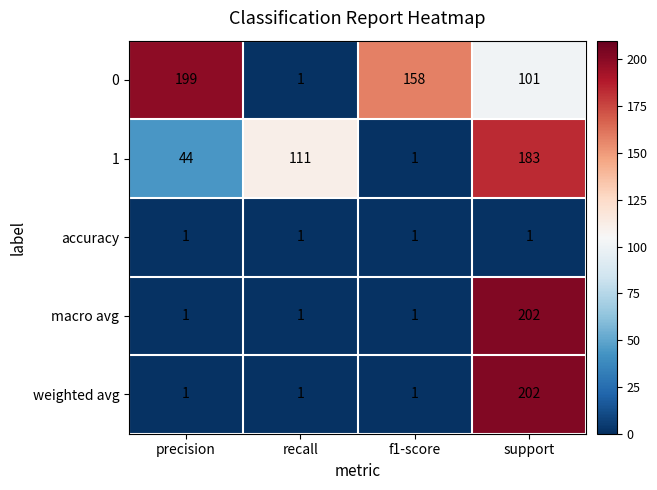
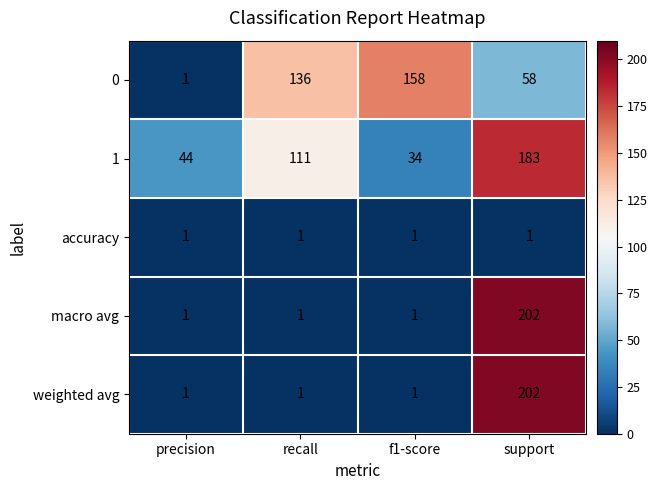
  {
    "0": {
-     "precision": 199,
-     "recall": 1,
+     "precision": 1,
+     "recall": 136,
      "f1-score": 158,
-     "support": 101
+     "support": 58
    },
    "1": {
      "precision": 44,
      "recall": 111,
-     "f1-score": 1,
+     "f1-score": 34,
      "support": 183
    },
    "accuracy": {
      "precision": 1,
      "recall": 1,
      "f1-score": 1,
      "support": 1
    },
    "macro avg": {
      "precision": 1,
      "recall": 1,
      "f1-score": 1,
      "support": 202
    },
    "weighted avg": {
      "precision": 1,
      "recall": 1,
      "f1-score": 1,
      "support": 202
    }
  }
